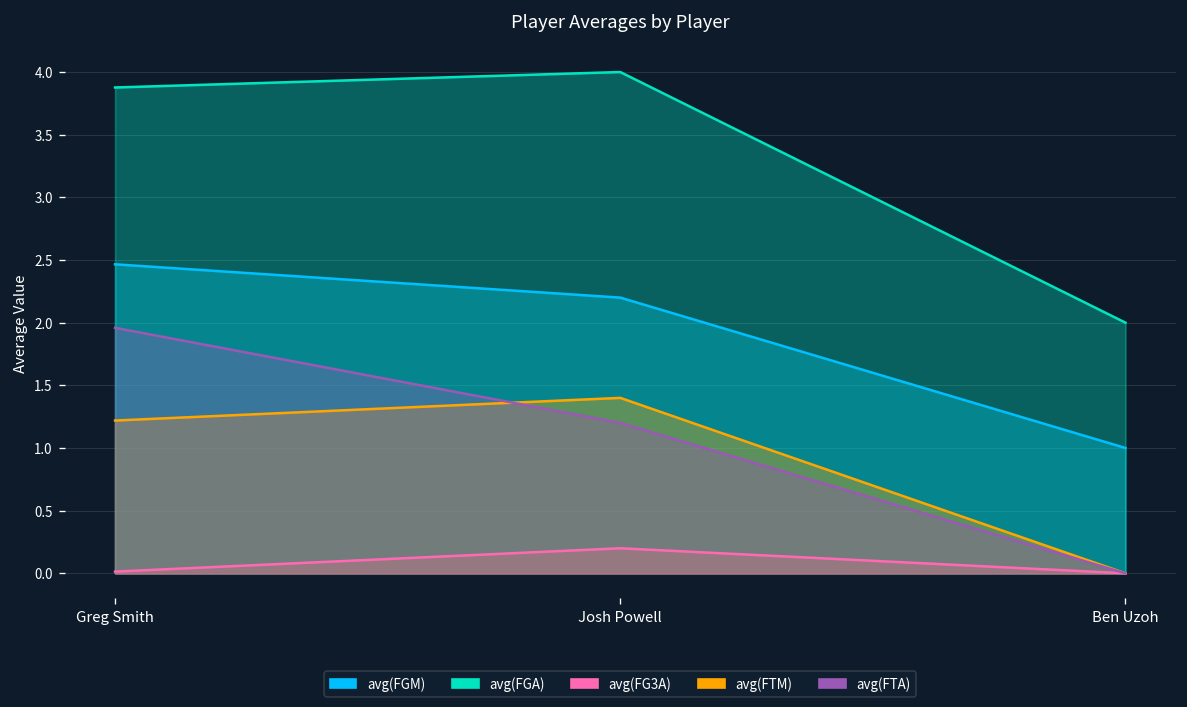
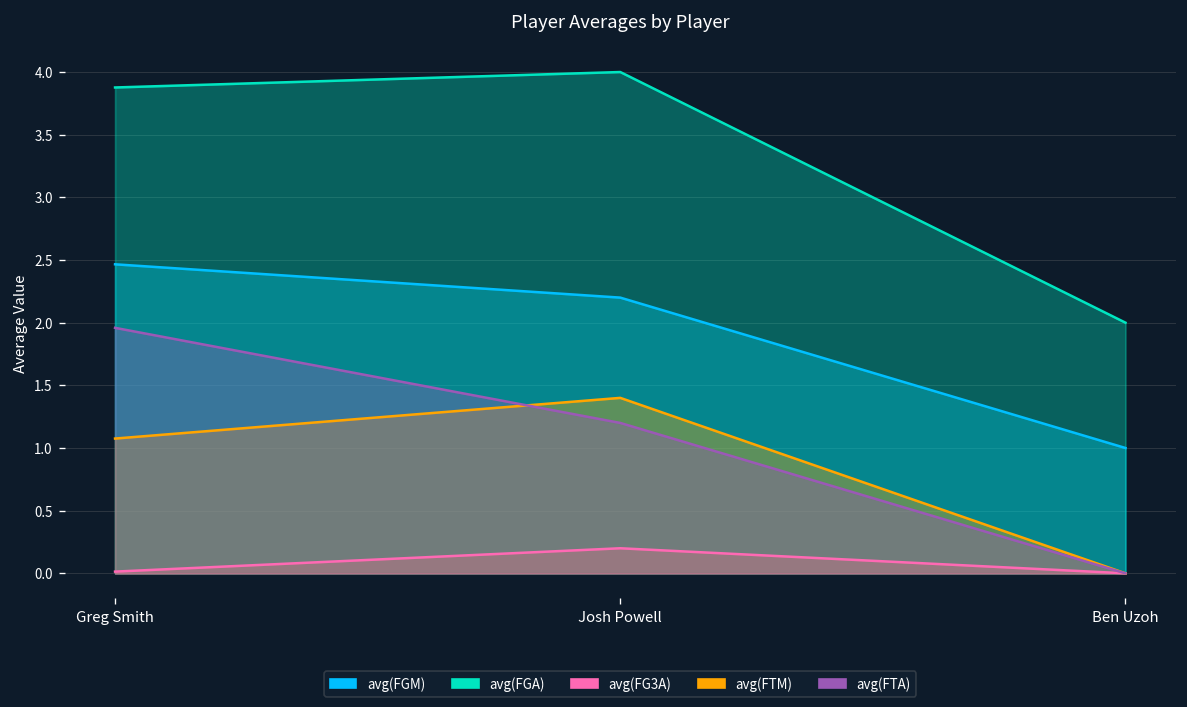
  {
    "avg(FTM)": {
-     "Greg Smith": 1.22,
+     "Greg Smith": 1.08,
      "Josh Powell": 1.40
    }
  }
